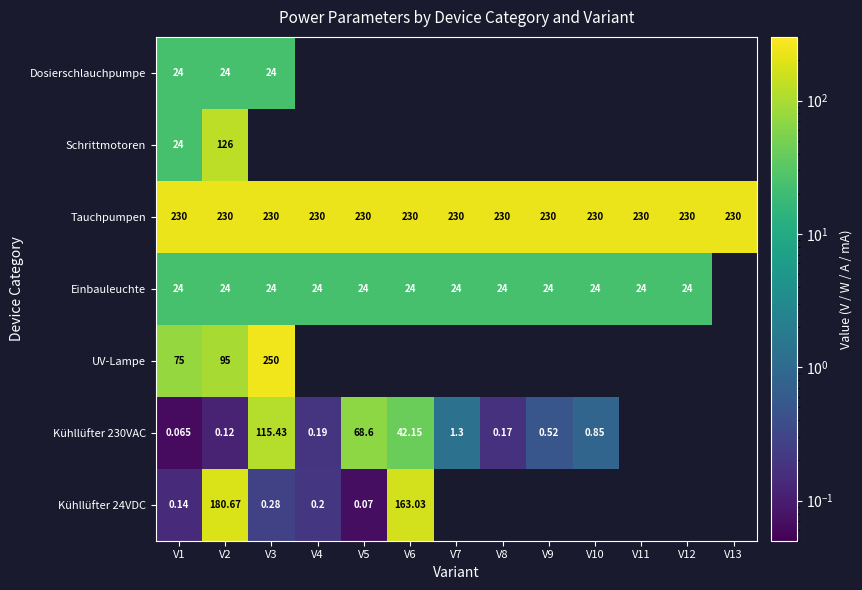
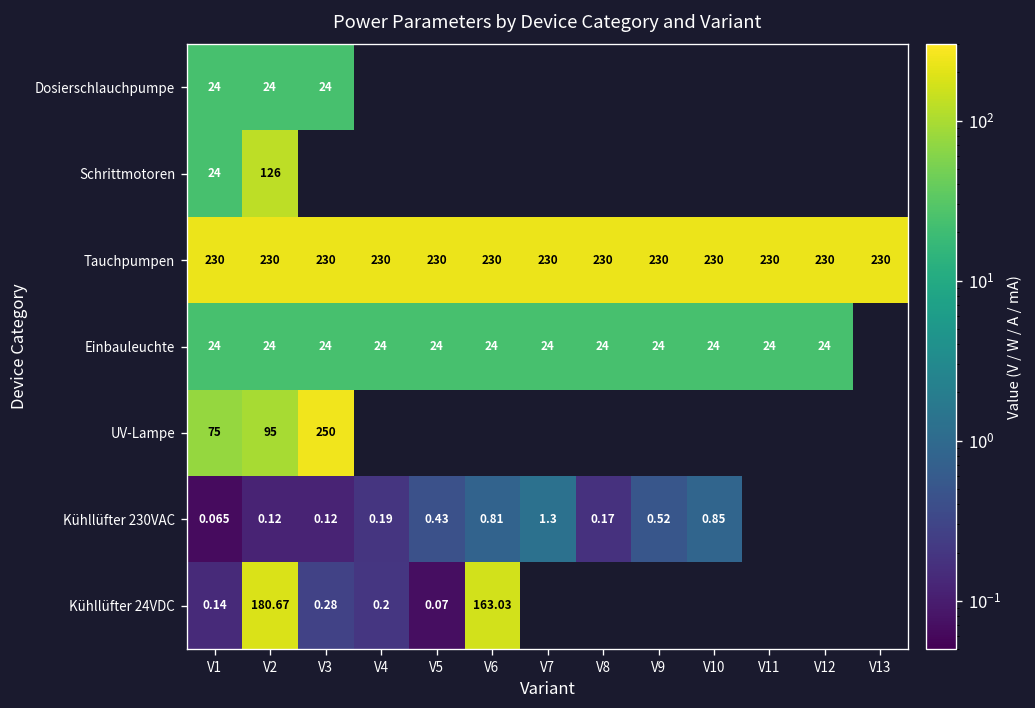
  {
    "Dosierschlauchpumpe": {
      "V1": 24,
      "V2": 24,
      "V3": 24
    },
    "Schrittmotoren": {
      "V1": 24,
      "V2": 126
    },
    "Tauchpumpen": {
      "V1": 230,
      "V2": 230,
      "V3": 230,
      "V4": 230,
      "V5": 230,
      "V6": 230,
      "V7": 230,
      "V8": 230,
      "V9": 230,
      "V10": 230,
      "V11": 230,
      "V12": 230,
      "V13": 230
    },
    "Einbauleuchte": {
      "V1": 24,
      "V2": 24,
      "V3": 24,
      "V4": 24,
      "V5": 24,
      "V6": 24,
      "V7": 24,
      "V8": 24,
      "V9": 24,
      "V10": 24,
      "V11": 24,
      "V12": 24
    },
    "UV-Lampe": {
      "V1": 75,
      "V2": 95,
      "V3": 250
    },
    "Kühllüfter 230VAC": {
      "V1": 0.065,
      "V2": 0.12,
-     "V3": 115.43,
+     "V3": 0.12,
      "V4": 0.19,
-     "V5": 68.6,
-     "V6": 42.15,
+     "V5": 0.43,
+     "V6": 0.81,
      "V7": 1.3,
      "V8": 0.17,
      "V9": 0.52,
      "V10": 0.85
    },
    "Kühllüfter 24VDC": {
      "V1": 0.14,
      "V2": 180.67,
      "V3": 0.28,
      "V4": 0.2,
      "V5": 0.07,
      "V6": 163.03
    }
  }
